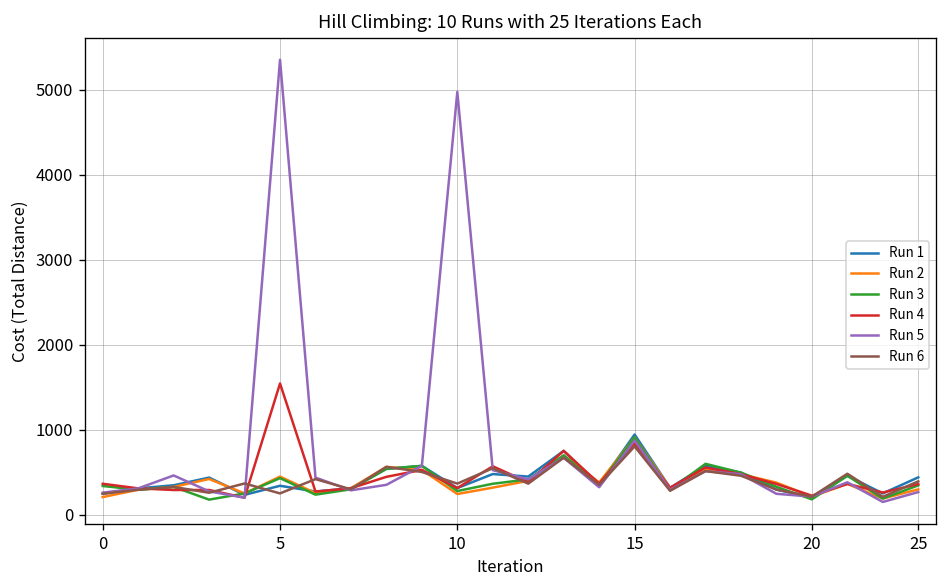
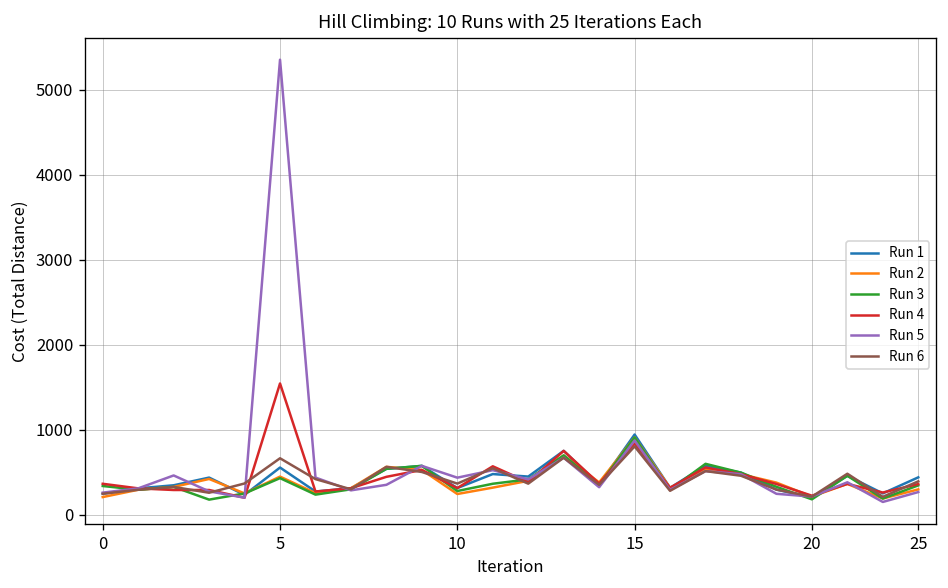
  {
    "Run 1": {
-     "5": 300,
+     "5": 600,
      "25": 400
    },
    "Run 2": {
      "0": 200
    },
    "Run 4": {
      "5": 1500
    },
    "Run 5": {
      "5": 5400,
-     "10": 5000
+     "10": 400
    },
    "Run 6": {
-     "5": 300,
+     "5": 700,
      "10": 400
    }
  }
